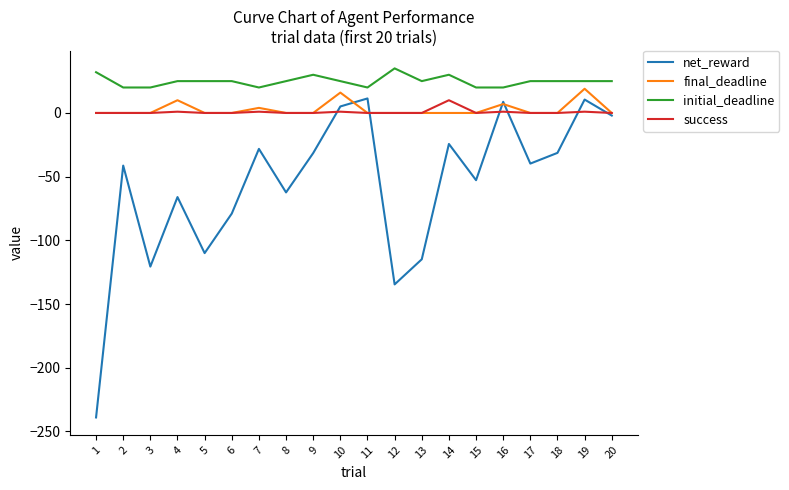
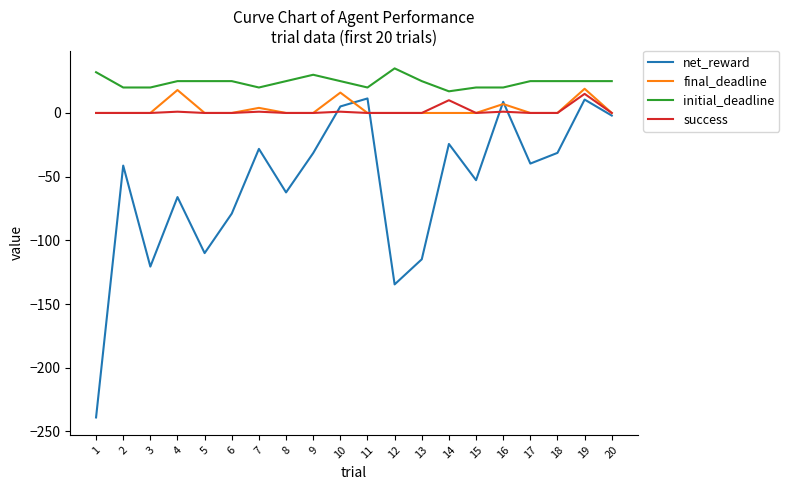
  {
    "net_reward": {
      "1": -239,
      "2": -41,
      "3": -121,
      "4": -66,
      "5": -110,
      "6": -79,
      "7": -28,
      "8": -62,
      "9": -31,
      "10": 5,
      "11": 11,
      "12": -135,
      "13": -115,
      "14": -24,
      "15": -53,
      "17": -40,
      "18": -31,
      "19": 11,
      "20": -2
    },
    "final_deadline": {
-     "4": 10,
+     "4": 18,
      "7": 4,
      "10": 16,
      "14": 0,
      "19": 19
    },
    "initial_deadline": {
      "1": 32,
      "2": 20,
      "3": 20,
      "4": 25,
      "5": 25,
      "6": 25,
      "7": 20,
      "8": 25,
      "9": 30,
      "10": 25,
      "11": 20,
      "12": 35,
      "13": 25,
-     "14": 30,
+     "14": 17,
      "15": 20,
      "16": 20,
      "17": 25,
      "18": 25,
      "19": 25,
      "20": 25
    },
    "success": {
      "4": 1,
      "7": 1,
      "10": 1,
      "14": 10,
      "16": 1,
-     "19": 1
+     "19": 15
    }
  }
